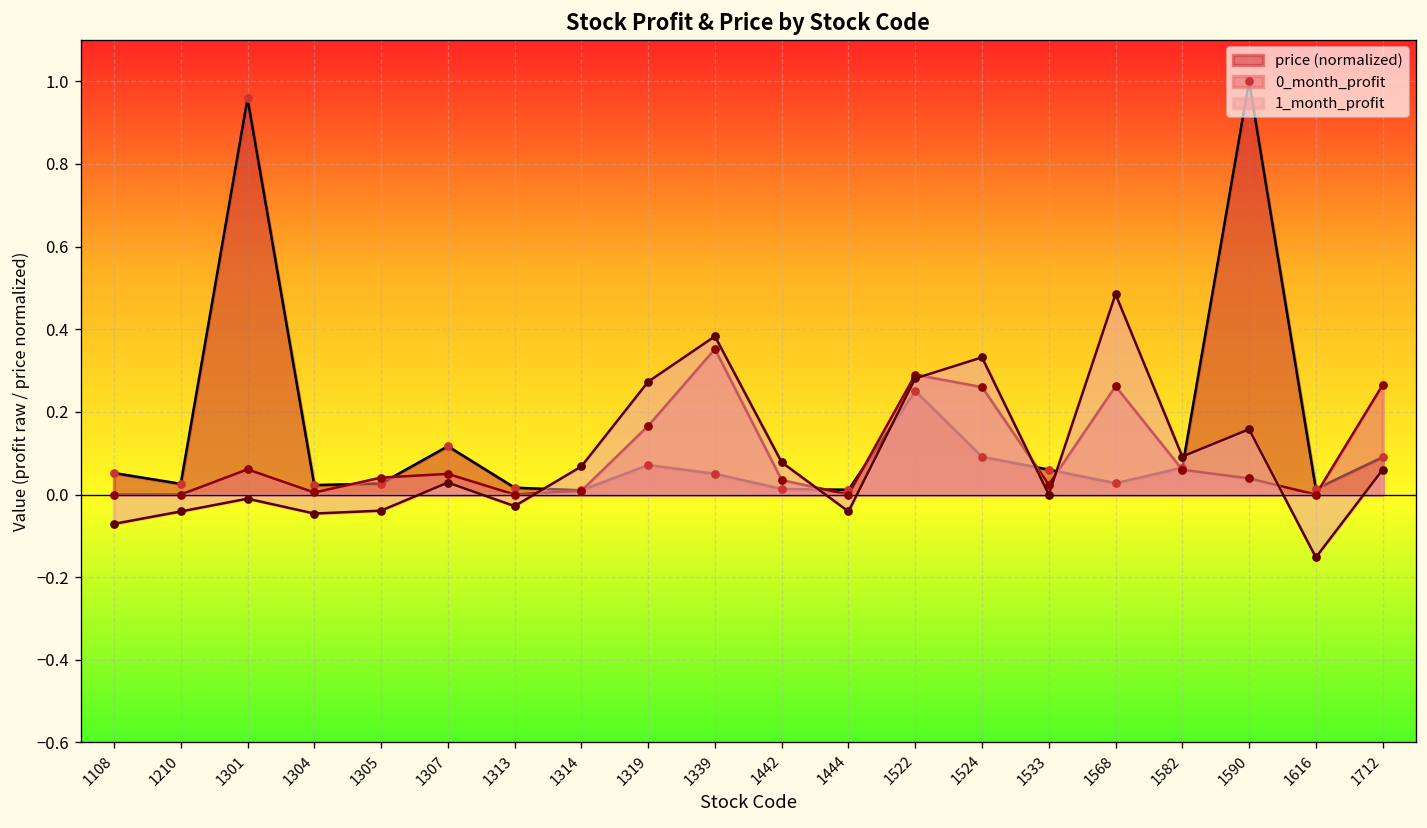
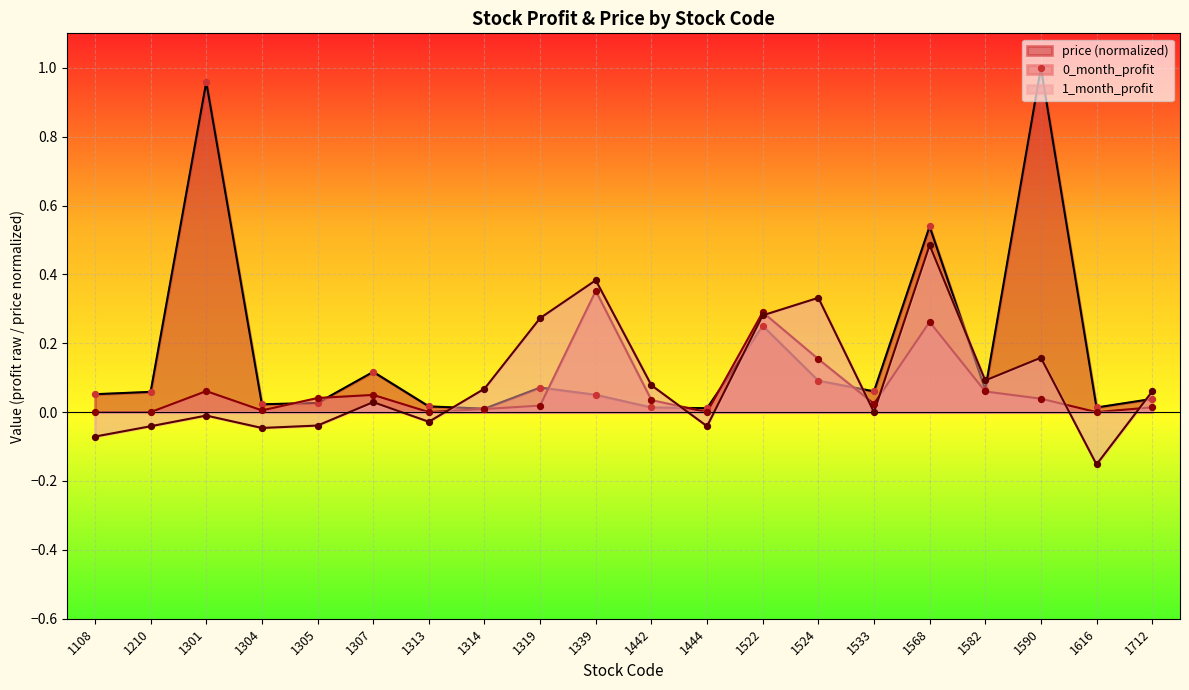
  {
    "price (normalized)": {
      "1108": 0.05,
-     "1210": 0.03,
+     "1210": 0.06,
      "1301": 0.96,
      "1304": 0.02,
      "1305": 0.03,
      "1307": 0.12,
      "1313": 0.02,
      "1319": 0.07,
      "1339": 0.05,
      "1442": 0.01,
      "1444": 0.01,
      "1522": 0.25,
      "1524": 0.09,
      "1533": 0.06,
-     "1568": 0.03,
+     "1568": 0.54,
      "1616": 0.01,
-     "1712": 0.09
+     "1712": 0.04
    },
    "0_month_profit": {
      "1301": 0.06,
      "1305": 0.04,
      "1307": 0.05,
-     "1319": 0.17,
+     "1319": 0.02,
      "1339": 0.35,
      "1442": 0.04,
      "1522": 0.29,
-     "1524": 0.26,
+     "1524": 0.15,
      "1533": 0.02,
      "1568": 0.26,
      "1590": 0.04,
-     "1712": 0.27
+     "1712": 0.01
    }
  }
